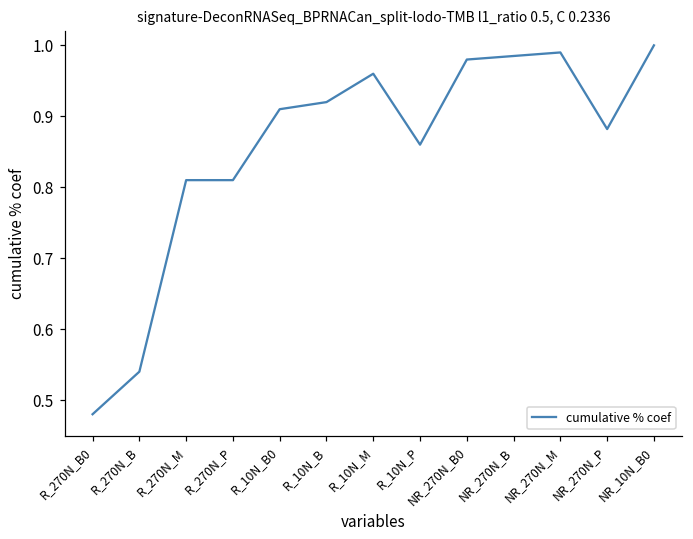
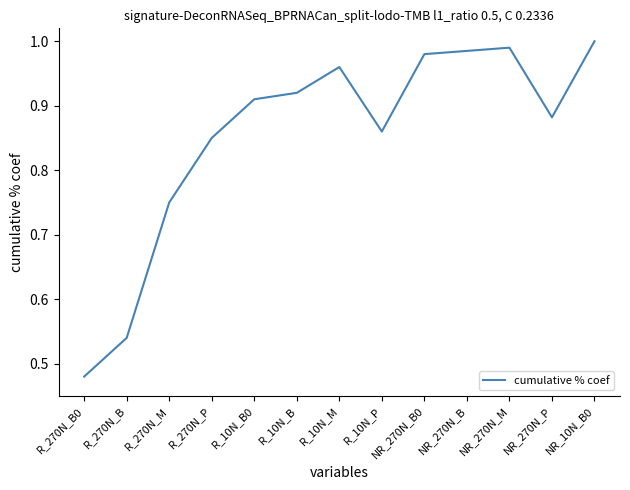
  {
    "R_270N_B0": 0.48,
    "R_270N_B": 0.54,
-   "R_270N_M": 0.81,
-   "R_270N_P": 0.81,
+   "R_270N_M": 0.75,
+   "R_270N_P": 0.85,
    "R_10N_B0": 0.91,
    "R_10N_B": 0.92,
    "R_10N_M": 0.96,
    "R_10N_P": 0.86,
    "NR_270N_B0": 0.98,
    "NR_270N_B": 0.99,
    "NR_270N_M": 0.99,
    "NR_270N_P": 0.88,
    "NR_10N_B0": 1.00
  }
